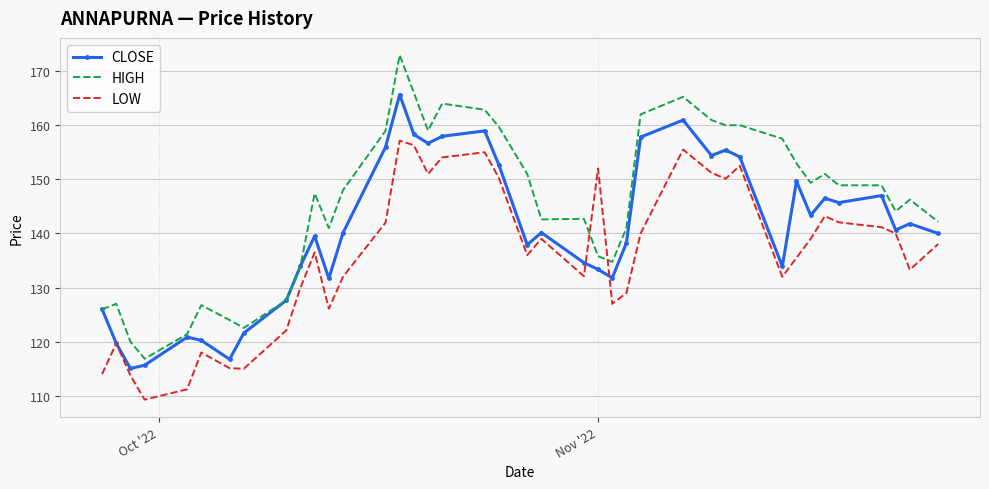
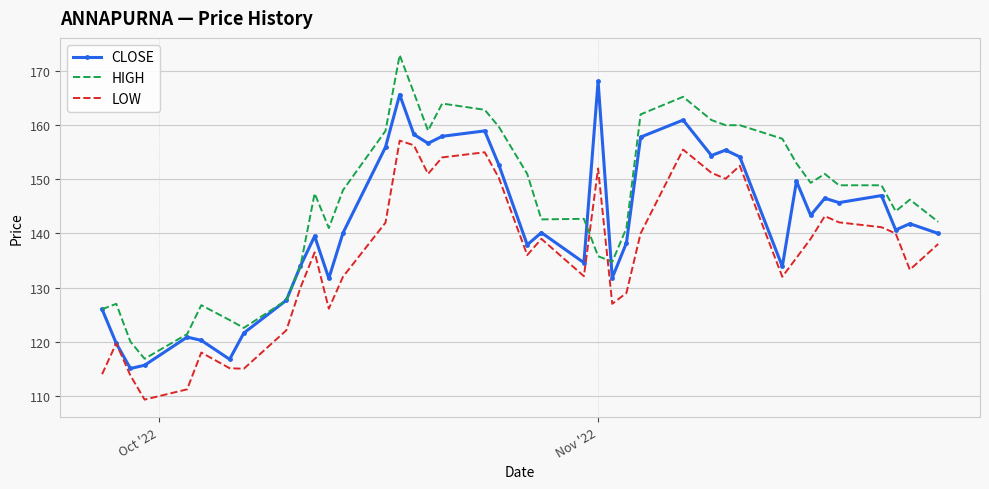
  {
    "CLOSE": {
-     "Nov '22": 133
+     "Nov '22": 168
    },
    "HIGH": {
      "Nov '22": 136
    },
    "LOW": {
      "Nov '22": 152
    }
  }
